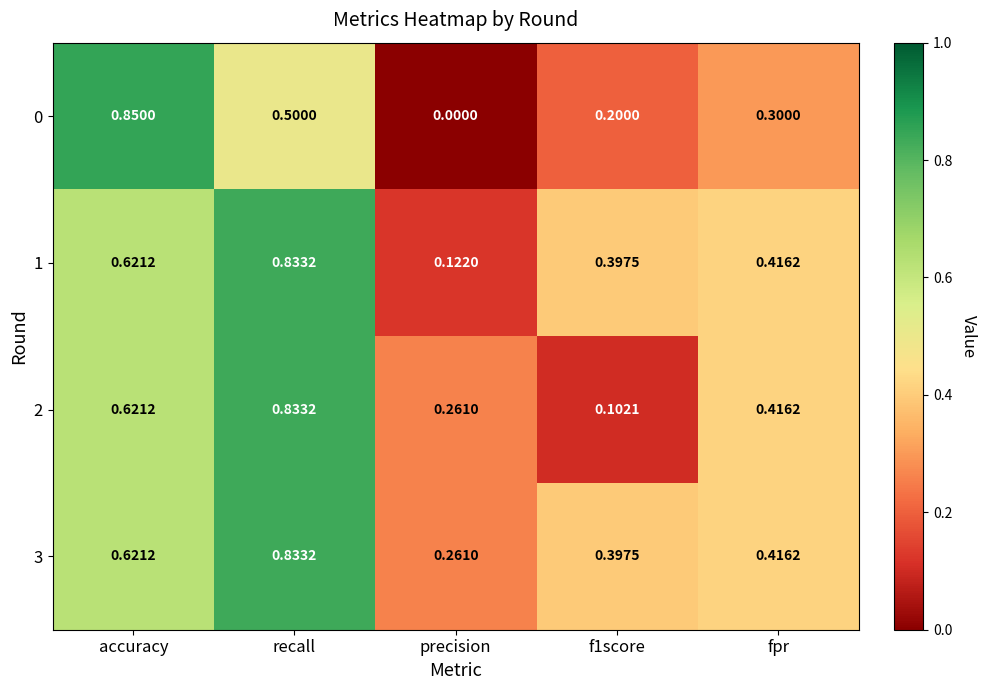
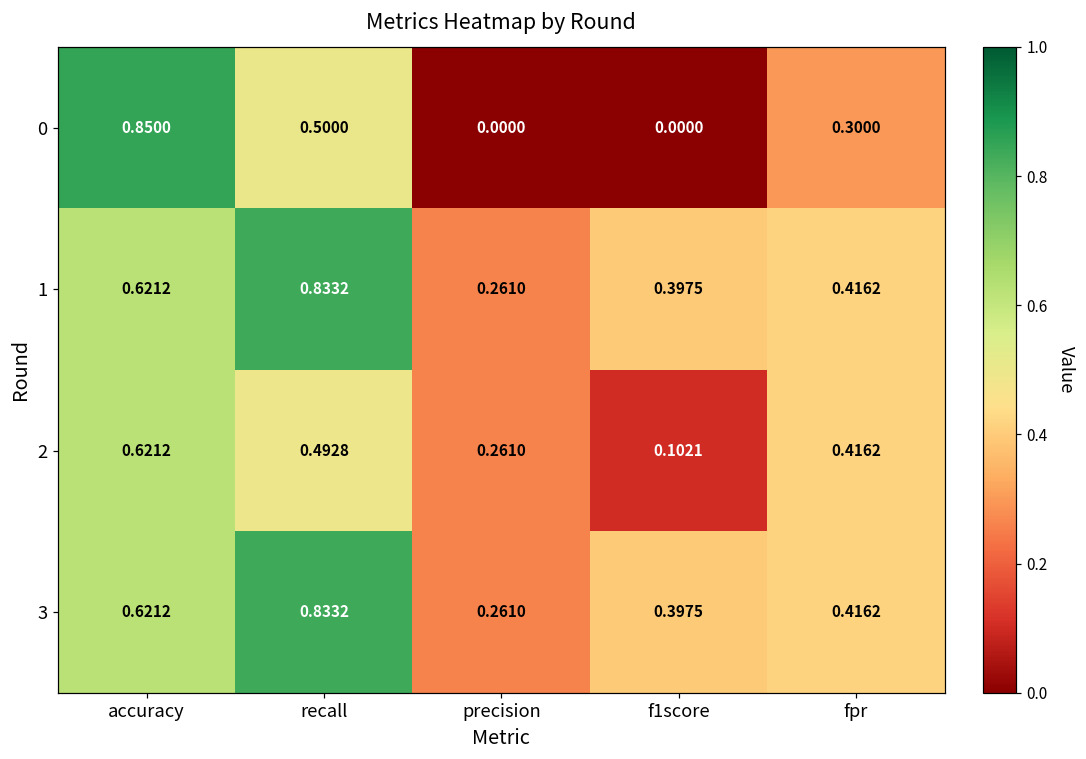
  {
    "0": {
      "accuracy": 0.8500,
      "recall": 0.5000,
      "precision": 0.0000,
-     "f1score": 0.2000,
+     "f1score": 0.0000,
      "fpr": 0.3000
    },
    "1": {
      "accuracy": 0.6212,
      "recall": 0.8332,
-     "precision": 0.1220,
+     "precision": 0.2610,
      "f1score": 0.3975,
      "fpr": 0.4162
    },
    "2": {
      "accuracy": 0.6212,
-     "recall": 0.8332,
+     "recall": 0.4928,
      "precision": 0.2610,
      "f1score": 0.1021,
      "fpr": 0.4162
    },
    "3": {
      "accuracy": 0.6212,
      "recall": 0.8332,
      "precision": 0.2610,
      "f1score": 0.3975,
      "fpr": 0.4162
    }
  }
